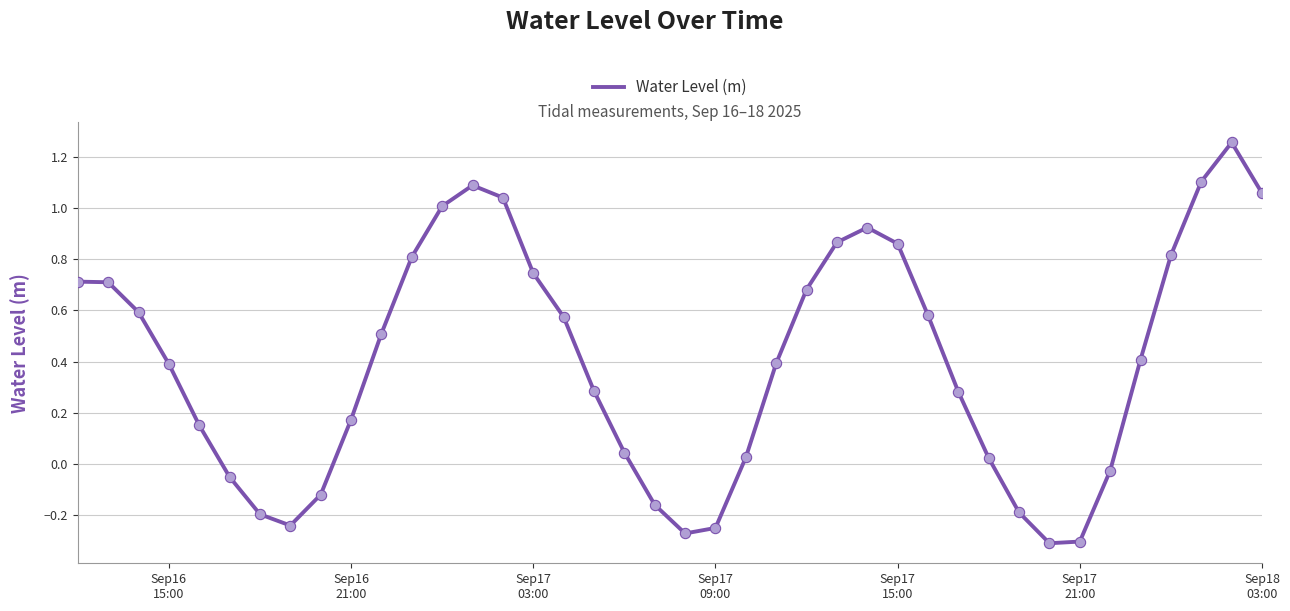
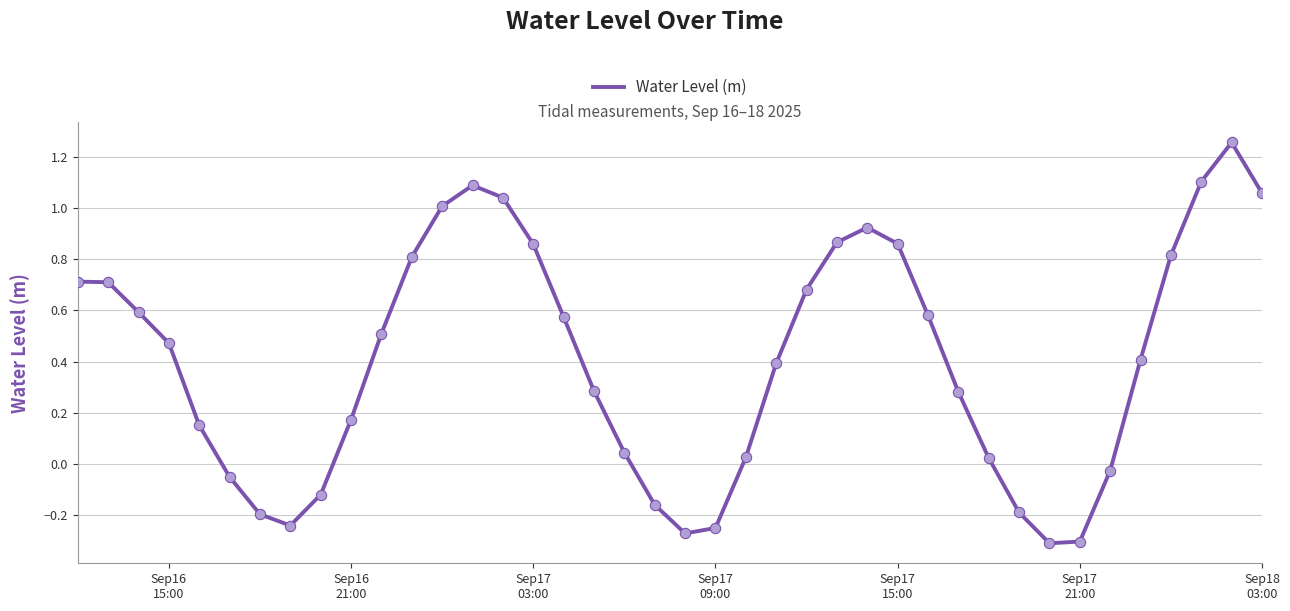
  {
-   "Sep16 15:00": 0.39,
+   "Sep16 15:00": 0.47,
    "Sep16 21:00": 0.17,
-   "Sep17 03:00": 0.75,
+   "Sep17 03:00": 0.86,
    "Sep17 09:00": -0.25,
    "Sep17 15:00": 0.86,
    "Sep17 21:00": -0.30,
    "Sep18 03:00": 1.06
  }
